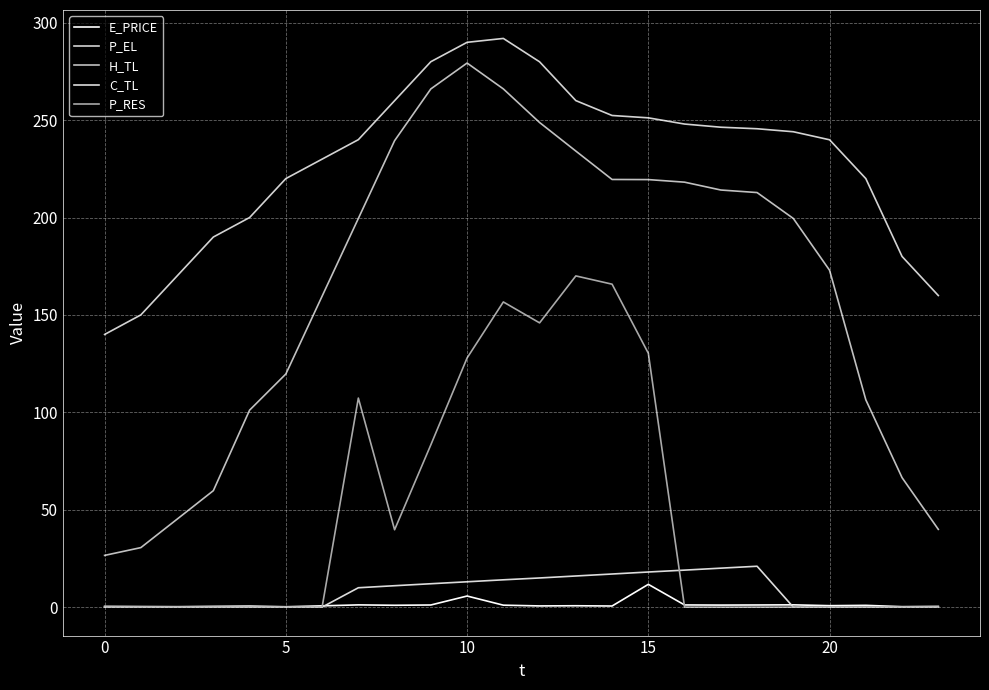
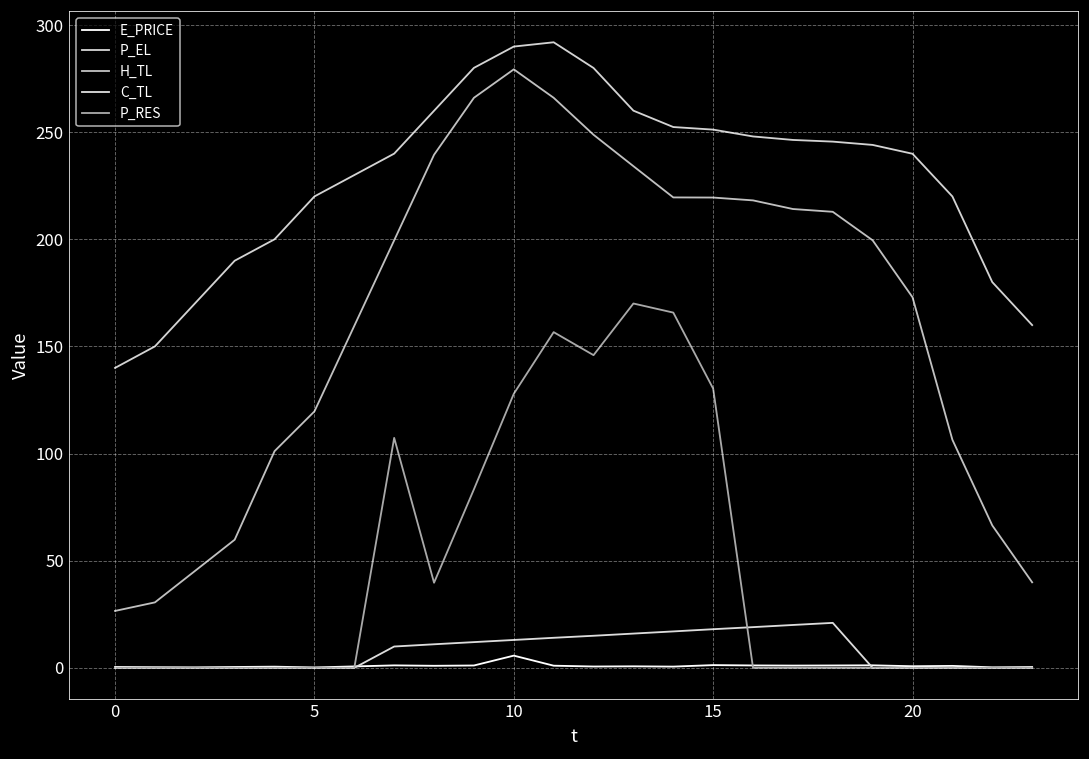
  {
    "E_PRICE": {
      "10": 6,
-     "15": 12
+     "15": 1
    }
  }
